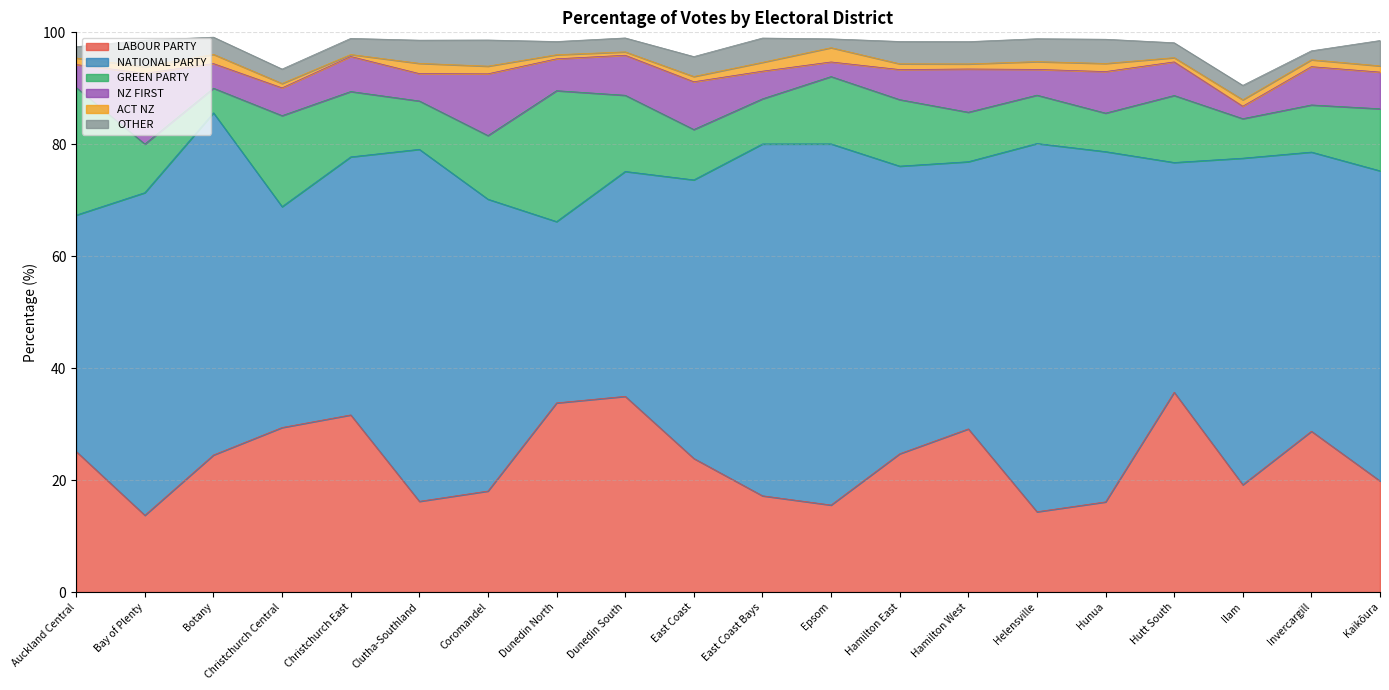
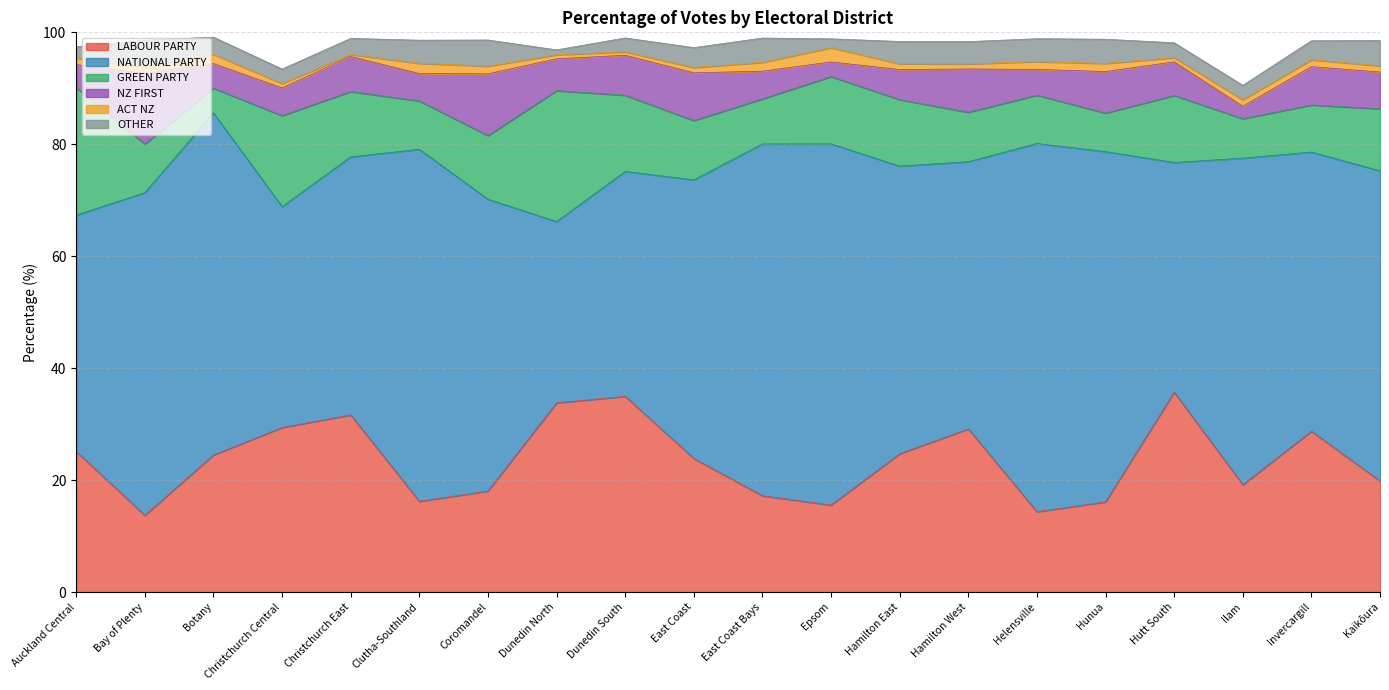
  {
    "LABOUR PARTY": {
      "Auckland Central": 25,
      "Bay of Plenty": 14,
      "Botany": 24,
      "Christchurch Central": 29,
      "Christchurch East": 32,
      "Clutha-Southland": 16,
      "Coromandel": 18,
      "Dunedin North": 34,
      "Dunedin South": 35,
      "East Coast": 24,
      "East Coast Bays": 17,
      "Epsom": 16,
      "Hamilton East": 25,
      "Hamilton West": 29,
      "Helensville": 14,
      "Hunua": 16,
      "Hutt South": 36,
      "Ilam": 19,
      "Invercargill": 29,
      "Kaikōura": 20
    },
    "NATIONAL PARTY": {
      "Auckland Central": 42,
      "Bay of Plenty": 58,
      "Botany": 61,
      "Christchurch Central": 39,
      "Christchurch East": 46,
      "Clutha-Southland": 63,
      "Coromandel": 52,
      "Dunedin North": 32,
      "Dunedin South": 40,
      "East Coast": 50,
      "East Coast Bays": 63,
      "Epsom": 65,
      "Hamilton East": 51,
      "Hamilton West": 48,
      "Helensville": 66,
      "Hunua": 63,
      "Hutt South": 41,
      "Ilam": 58,
      "Invercargill": 50,
      "Kaikōura": 55
    },
    "GREEN PARTY": {
      "Auckland Central": 23,
      "Bay of Plenty": 9,
      "Botany": 4,
      "Christchurch Central": 16,
      "Christchurch East": 12,
      "Clutha-Southland": 9,
      "Coromandel": 11,
      "Dunedin North": 23,
      "Dunedin South": 14,
-     "East Coast": 9,
+     "East Coast": 11,
      "East Coast Bays": 8,
      "Epsom": 12,
      "Hamilton East": 12,
      "Hamilton West": 9,
      "Helensville": 9,
      "Hunua": 7,
      "Hutt South": 12,
      "Ilam": 7,
      "Invercargill": 8,
      "Kaikōura": 11
    },
    "NZ FIRST": {
      "Auckland Central": 4,
      "Botany": 4,
      "Christchurch Central": 5,
      "Clutha-Southland": 5,
      "Coromandel": 11,
      "Dunedin North": 6,
      "Dunedin South": 7,
      "East Coast": 9,
      "East Coast Bays": 5,
      "Epsom": 3,
      "Hamilton East": 5,
      "Hamilton West": 8,
      "Helensville": 5,
      "Hunua": 7,
      "Hutt South": 6,
      "Ilam": 2,
      "Invercargill": 7,
      "Kaikōura": 7
    },
    "ACT NZ": {
      "Auckland Central": 1,
      "Botany": 2,
      "Christchurch Central": 1,
      "Clutha-Southland": 2,
      "Coromandel": 1,
      "Dunedin North": 1,
      "Dunedin South": 1,
      "East Coast": 1,
      "East Coast Bays": 2,
      "Epsom": 3,
      "Hamilton East": 1,
      "Hamilton West": 1,
      "Helensville": 1,
      "Hunua": 1,
      "Hutt South": 1,
      "Ilam": 1,
      "Invercargill": 1,
      "Kaikōura": 1
    },
    "OTHER": {
      "Auckland Central": 2,
      "Botany": 3,
      "Christchurch Central": 3,
      "Christchurch East": 3,
      "Clutha-Southland": 4,
      "Coromandel": 5,
-     "Dunedin North": 2,
+     "Dunedin North": 1,
      "Dunedin South": 2,
      "East Coast": 4,
      "East Coast Bays": 4,
      "Epsom": 2,
      "Hamilton East": 4,
      "Hamilton West": 4,
      "Helensville": 4,
      "Hunua": 4,
      "Hutt South": 3,
      "Ilam": 3,
-     "Invercargill": 2,
+     "Invercargill": 3,
      "Kaikōura": 5
    }
  }
